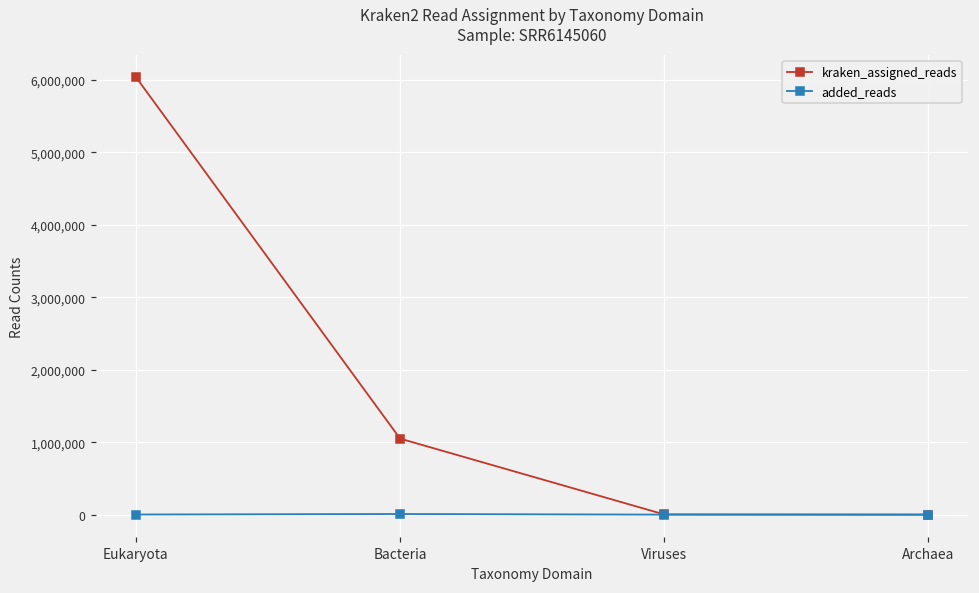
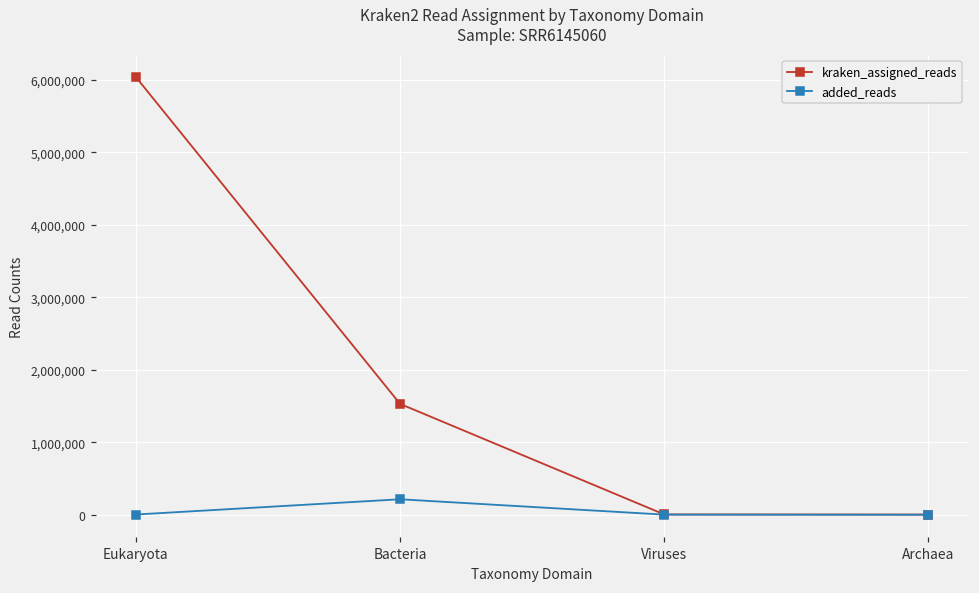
  {
    "kraken_assigned_reads": {
      "Eukaryota": "6,000,000",
-     "Bacteria": "1,100,000"
+     "Bacteria": "1,500,000"
    },
    "added_reads": {
      "Eukaryota": "0",
-     "Bacteria": "0"
+     "Bacteria": "200,000"
    }
  }
